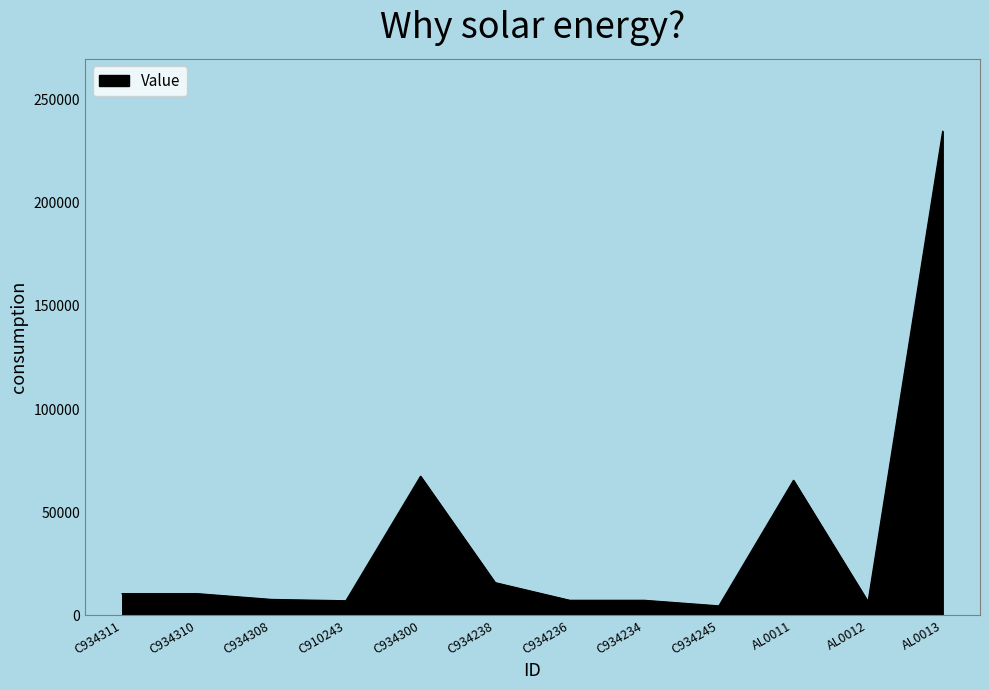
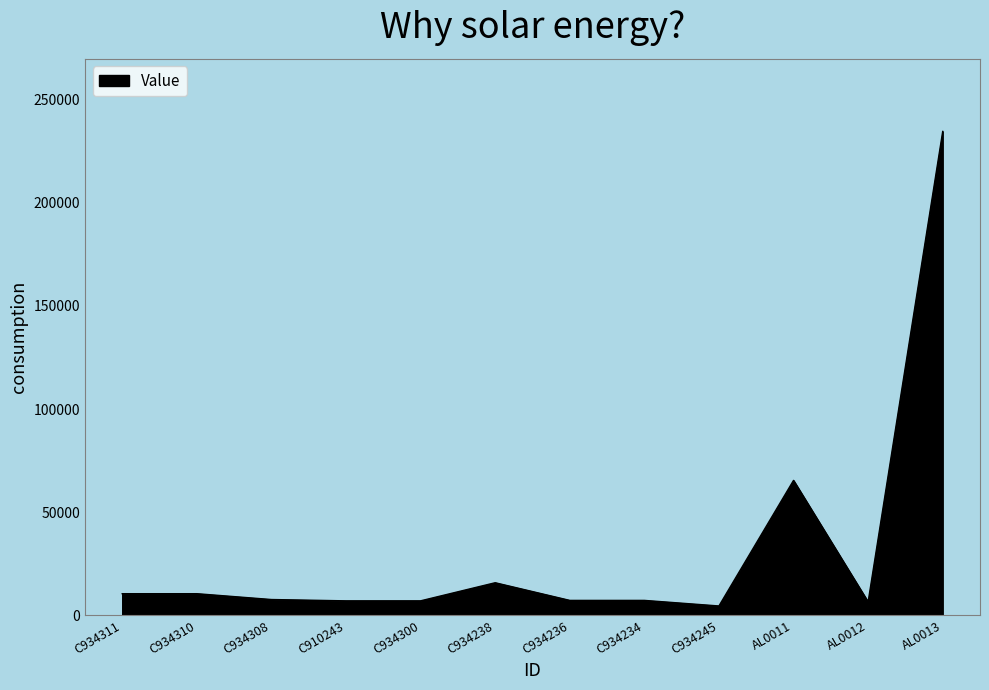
  {
    "C934311": 11000,
    "C934310": 11000,
    "C934308": 8000,
    "C910243": 7000,
-   "C934300": 67000,
+   "C934300": 7000,
    "C934238": 16000,
    "C934236": 7000,
    "C934234": 7000,
    "C934245": 5000,
    "AL0011": 65000,
    "AL0012": 7000,
    "AL0013": 235000
  }
